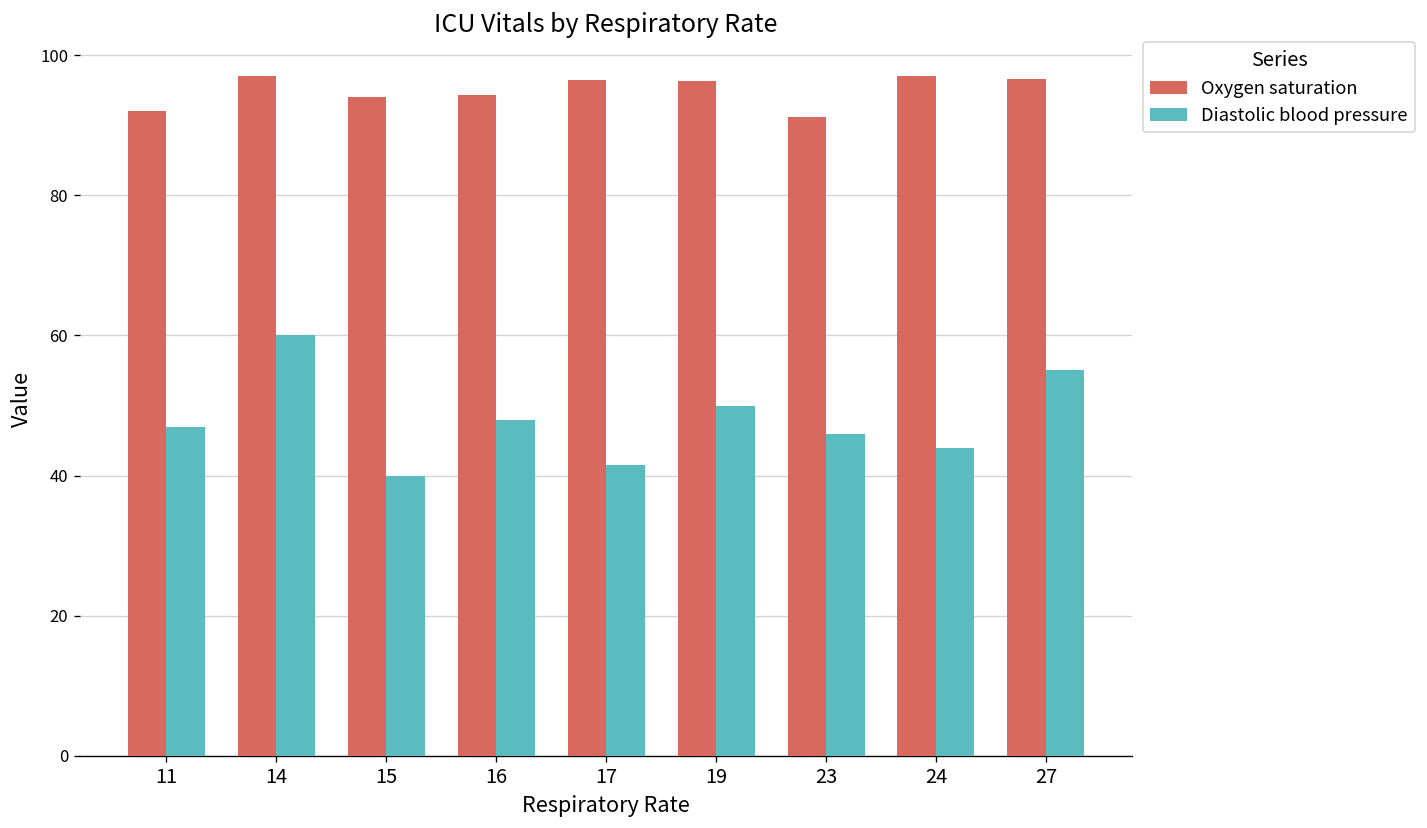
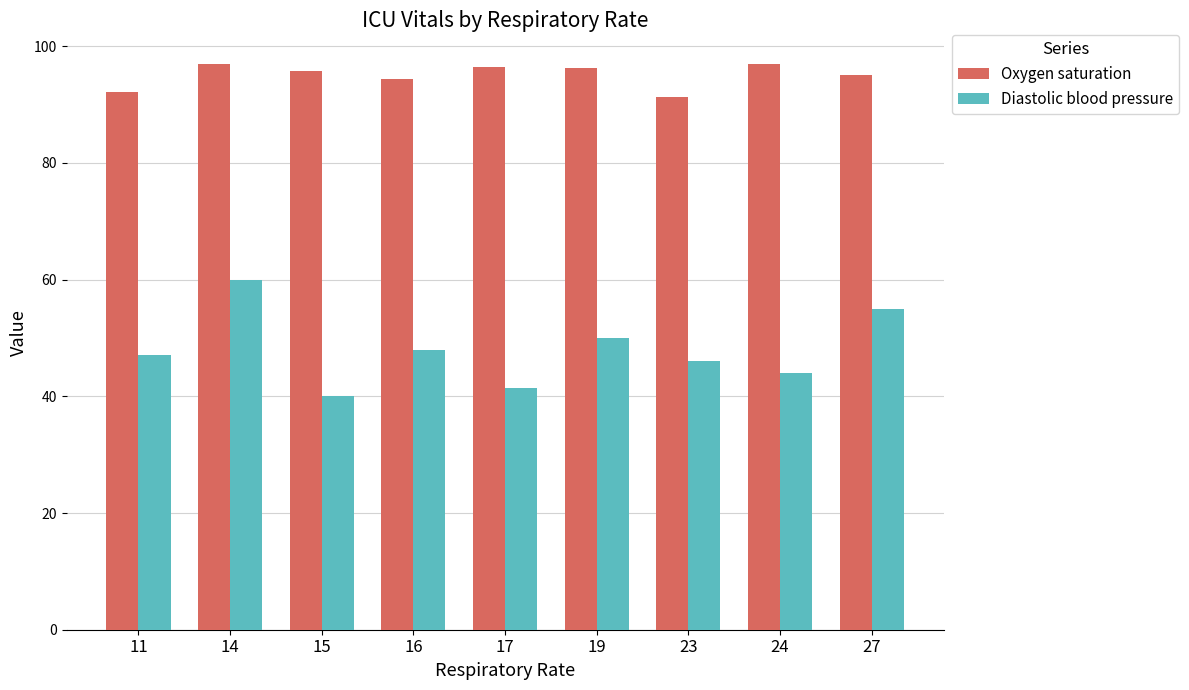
  {
    "Oxygen saturation": {
      "11": 92,
      "14": 97,
-     "15": 94,
+     "15": 96,
      "16": 94,
      "17": 97,
      "19": 96,
      "23": 91,
      "24": 97,
-     "27": 97
+     "27": 95
    },
    "Diastolic blood pressure": {
      "11": 47,
      "14": 60,
      "15": 40,
      "16": 48,
      "17": 42,
      "19": 50,
      "23": 46,
      "24": 44,
      "27": 55
    }
  }
